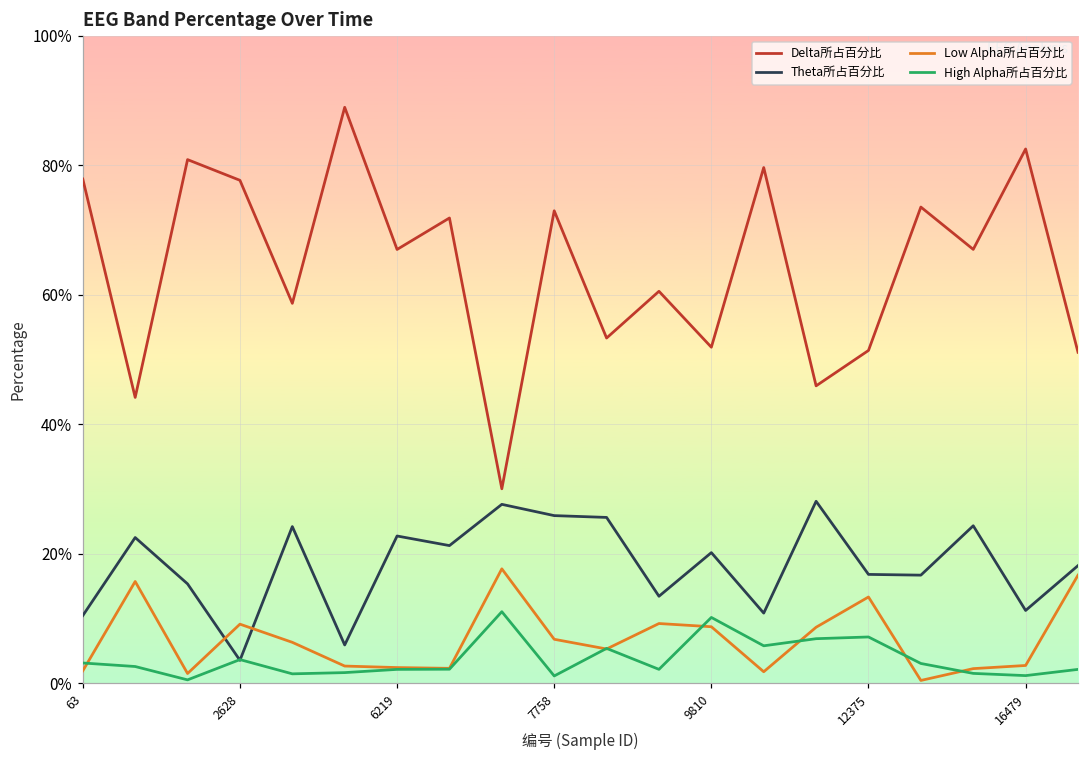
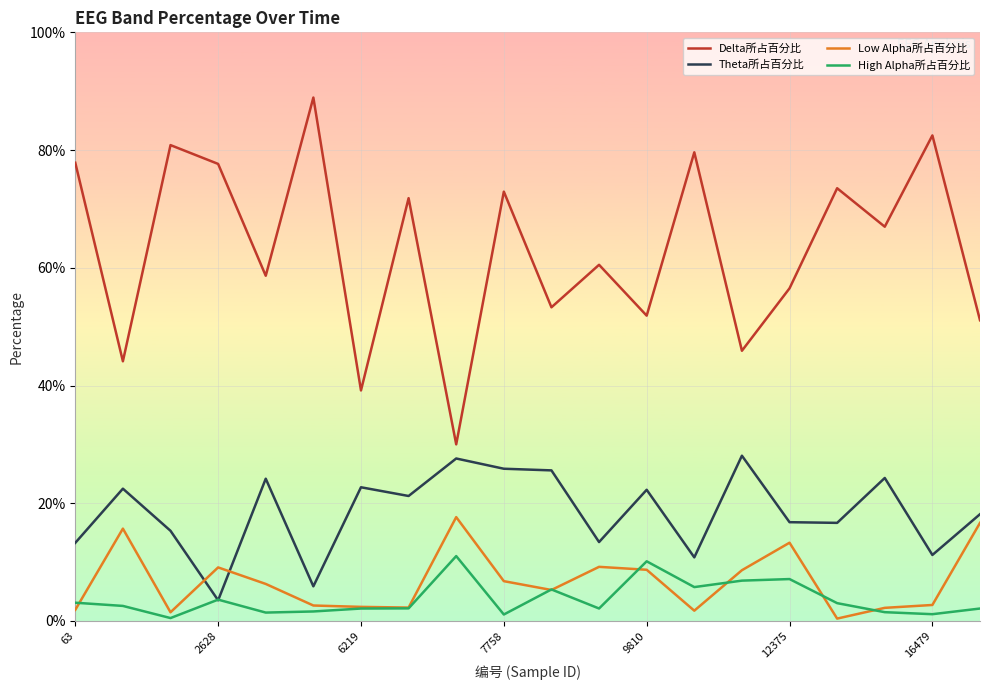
  {
    "Delta所占百分比": {
      "63": "78%",
      "2628": "78%",
-     "6219": "67%",
+     "6219": "39%",
      "7758": "73%",
      "9810": "52%",
-     "12375": "51%",
+     "12375": "57%",
      "16479": "82%"
    },
    "Theta所占百分比": {
-     "63": "10%",
+     "63": "13%",
      "6219": "23%",
      "7758": "26%",
-     "9810": "20%",
+     "9810": "22%",
      "12375": "17%",
      "16479": "11%"
    },
    "Low Alpha所占百分比": {
      "63": "2%",
      "2628": "9%",
      "7758": "7%",
      "9810": "9%",
      "12375": "13%",
      "16479": "3%"
    },
    "High Alpha所占百分比": {
      "63": "3%",
      "7758": "1%",
      "9810": "10%",
      "12375": "7%",
      "16479": "1%"
    }
  }
